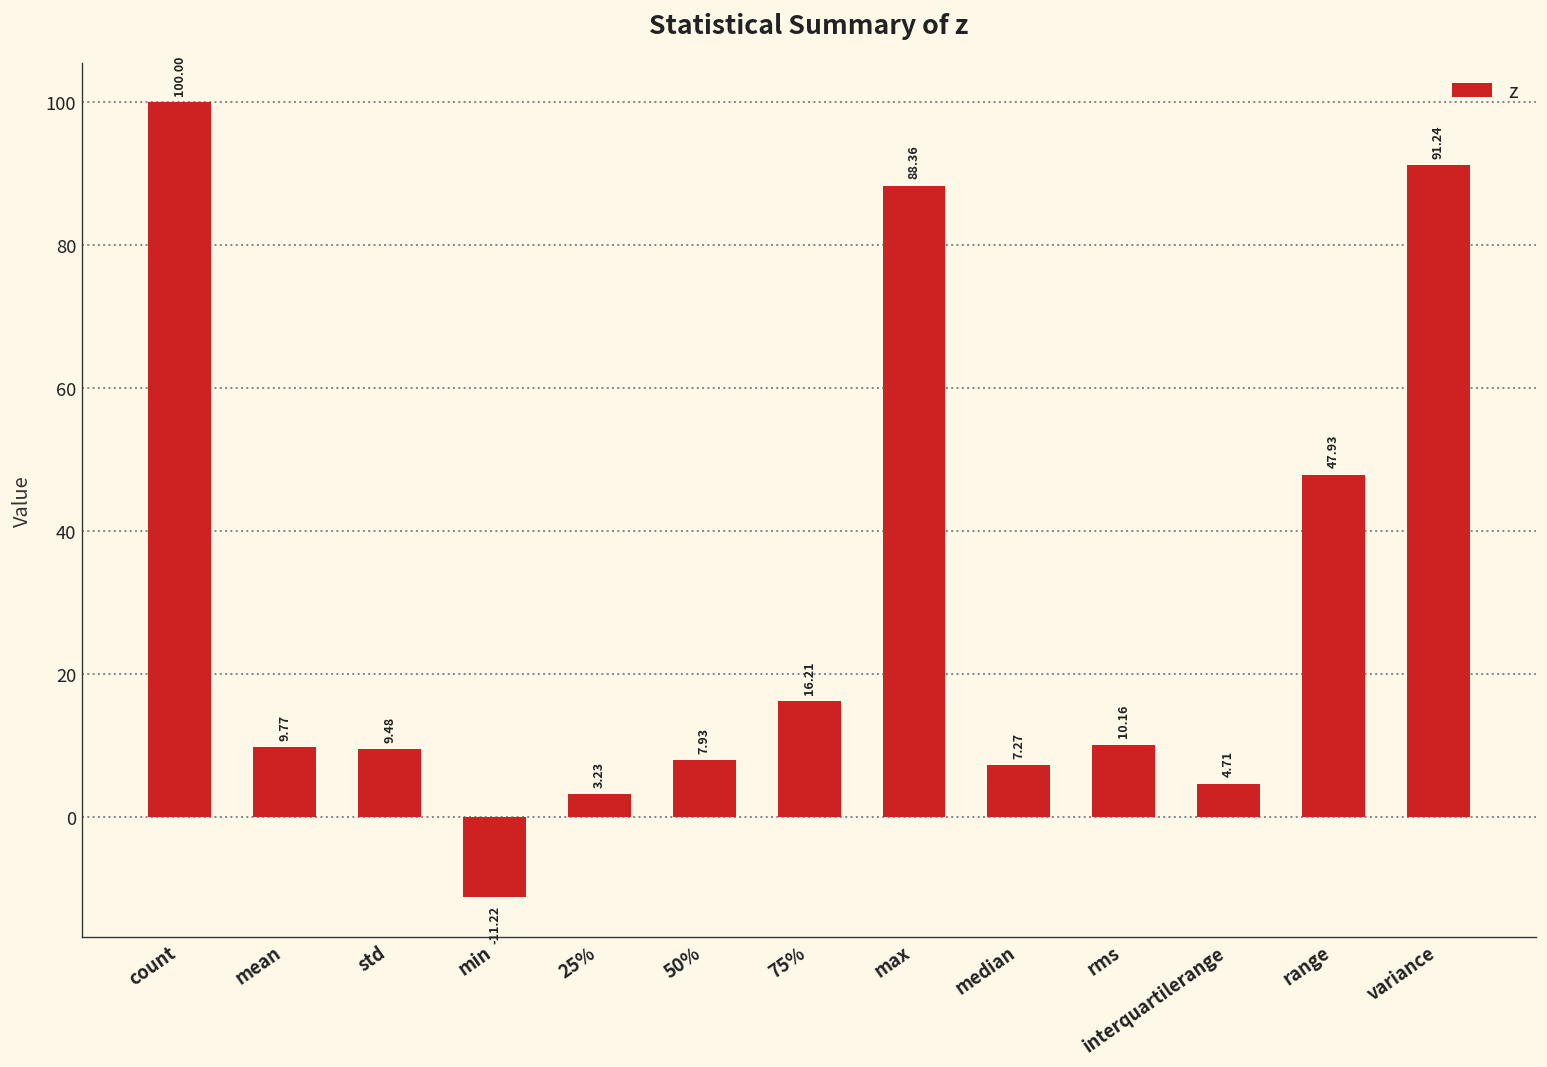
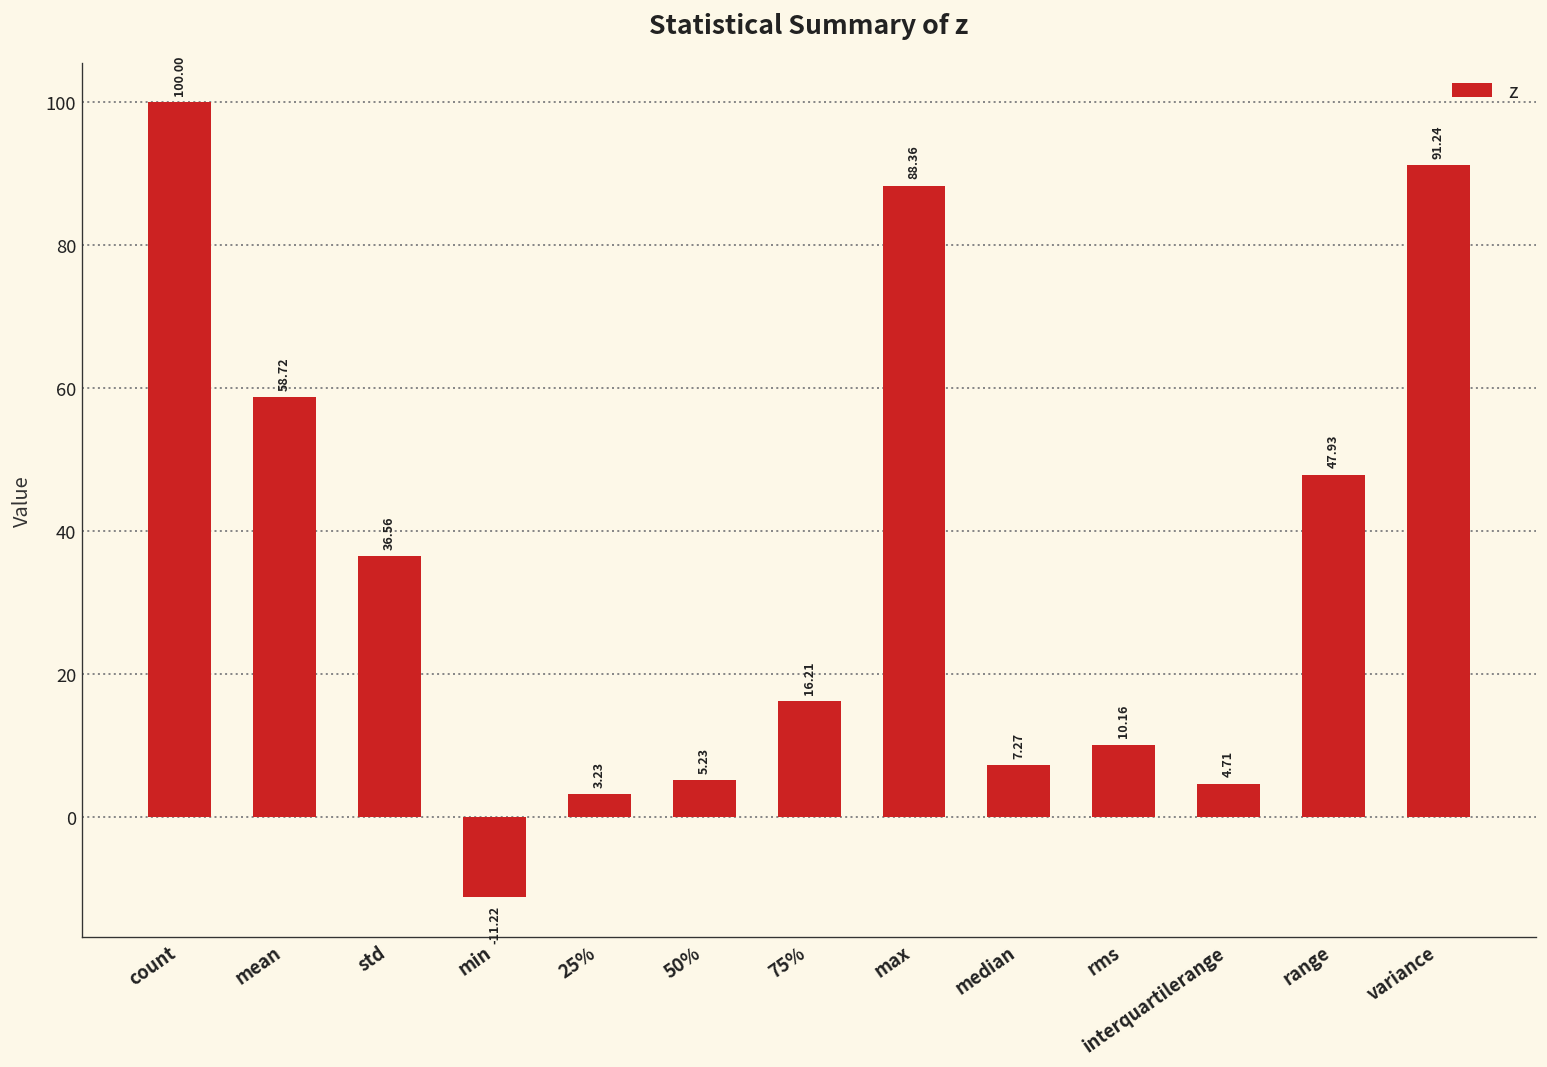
  {
    "count": 100.00,
-   "mean": 9.77,
-   "std": 9.48,
+   "mean": 58.72,
+   "std": 36.56,
    "min": -11.22,
    "25%": 3.23,
-   "50%": 7.93,
+   "50%": 5.23,
    "75%": 16.21,
    "max": 88.36,
    "median": 7.27,
    "rms": 10.16,
    "interquartilerange": 4.71,
    "range": 47.93,
    "variance": 91.24
  }
